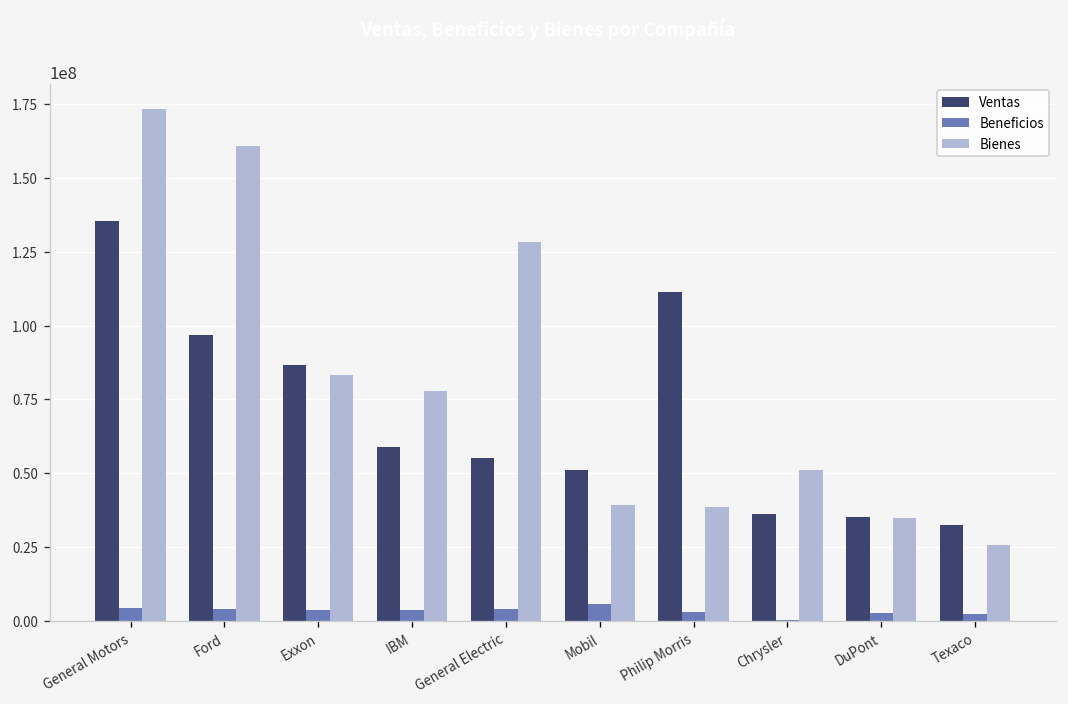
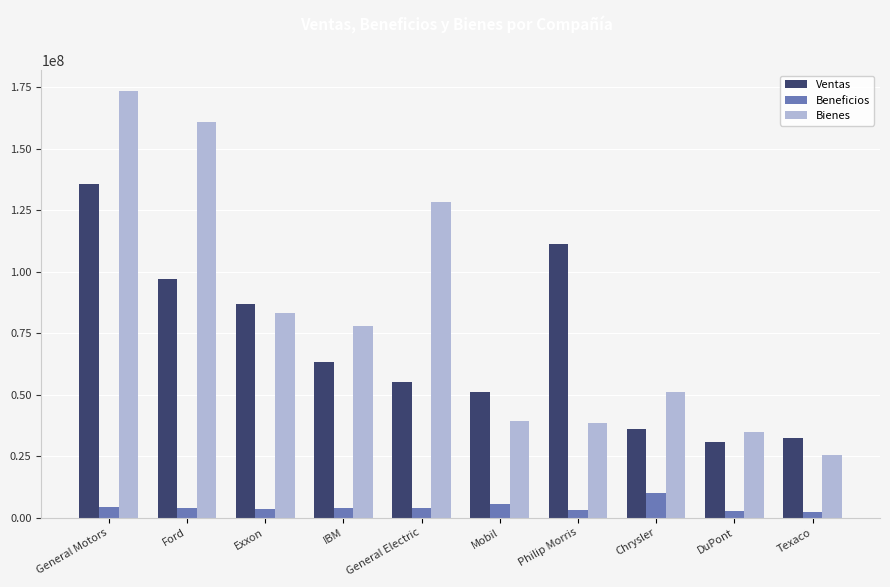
  {
    "Ventas": {
      "General Motors": 136000000,
      "Ford": 97000000,
      "Exxon": 87000000,
-     "IBM": 59000000,
+     "IBM": 63000000,
      "General Electric": 55000000,
      "Mobil": 51000000,
      "Philip Morris": 111000000,
      "Chrysler": 36000000,
-     "DuPont": 35000000,
+     "DuPont": 31000000,
      "Texaco": 32000000
    },
    "Beneficios": {
      "General Motors": 4000000,
      "Ford": 4000000,
      "Exxon": 4000000,
      "IBM": 4000000,
      "General Electric": 4000000,
      "Mobil": 6000000,
      "Philip Morris": 3000000,
-     "Chrysler": 0,
+     "Chrysler": 10000000,
      "DuPont": 2000000,
      "Texaco": 2000000
    },
    "Bienes": {
      "General Motors": 173000000,
      "Ford": 161000000,
      "Exxon": 83000000,
      "IBM": 78000000,
      "General Electric": 128000000,
      "Mobil": 39000000,
      "Philip Morris": 39000000,
      "Chrysler": 51000000,
      "DuPont": 35000000,
      "Texaco": 26000000
    }
  }
